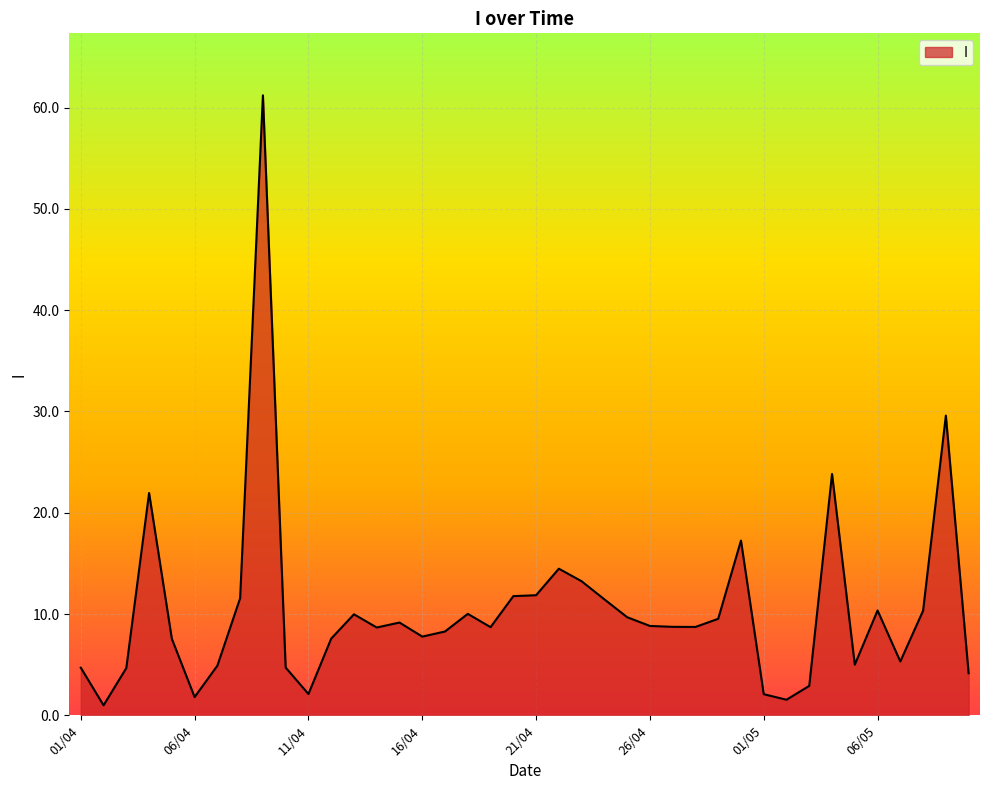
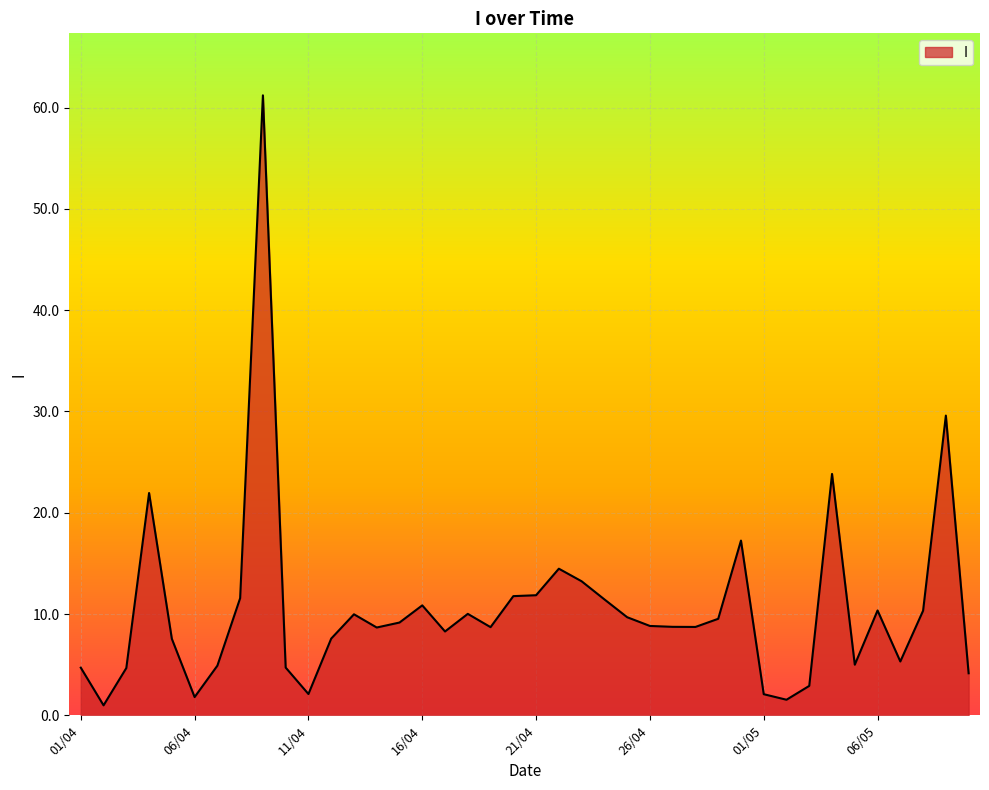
  {
    "01/04": 4.7,
    "06/04": 1.8,
    "11/04": 2.1,
-   "16/04": 7.8,
+   "16/04": 10.9,
    "21/04": 11.9,
    "26/04": 8.8,
    "01/05": 2.1,
    "06/05": 10.3
  }
